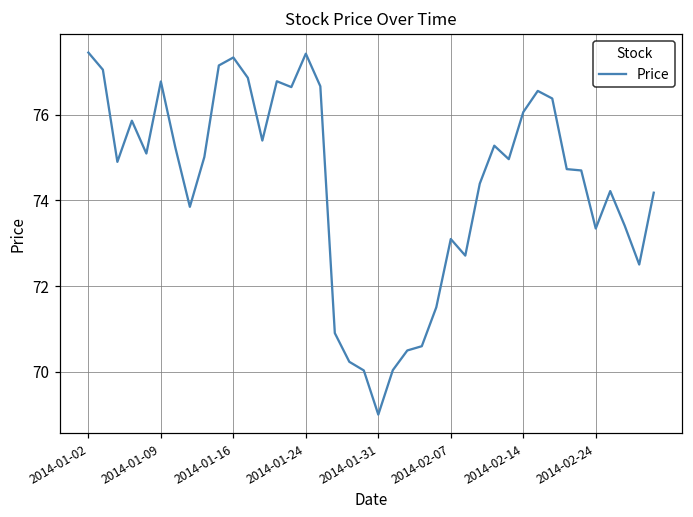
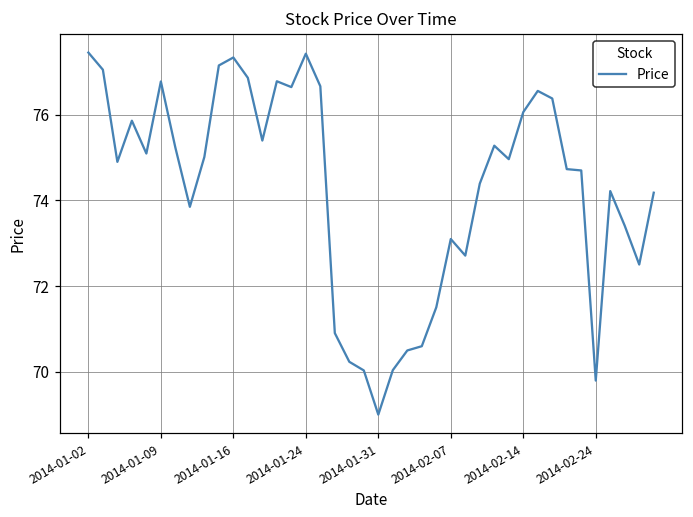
  {
    "2014-01-02": 77.4,
    "2014-01-09": 76.8,
    "2014-01-16": 77.3,
    "2014-01-24": 77.4,
    "2014-01-31": 69.0,
    "2014-02-07": 73.1,
    "2014-02-14": 76.1,
-   "2014-02-24": 73.3
+   "2014-02-24": 69.8
  }
